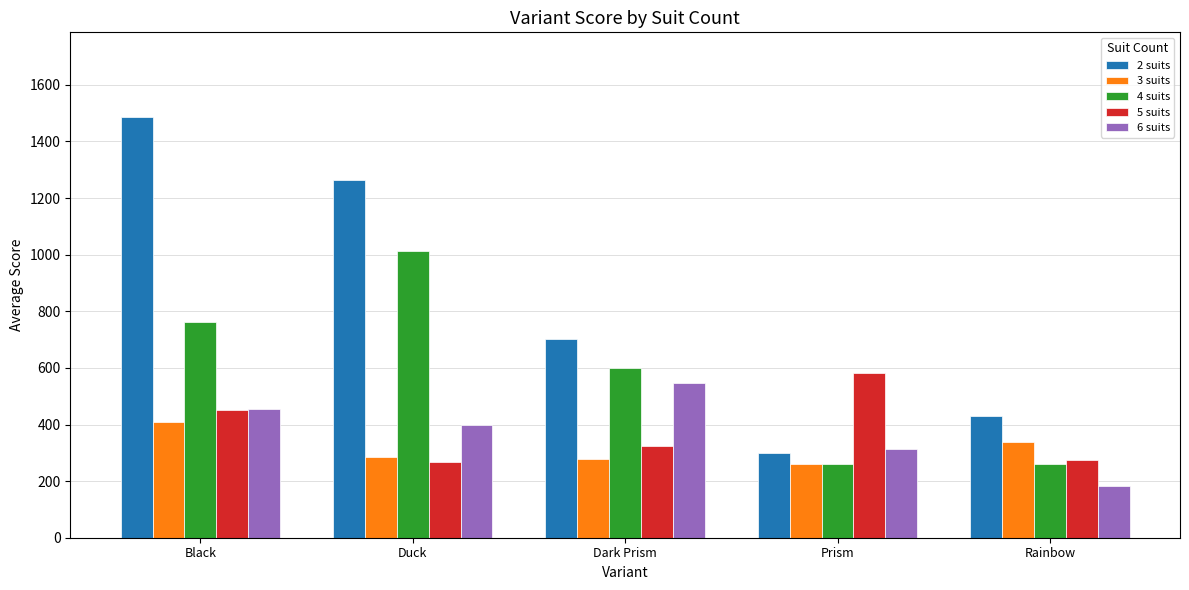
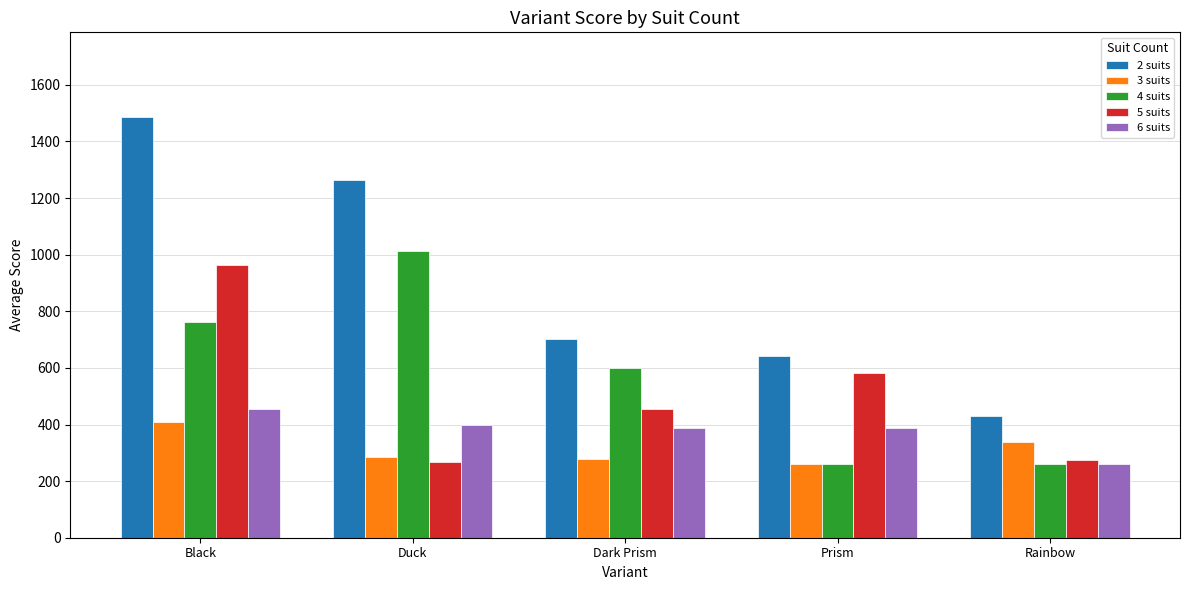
  {
    "2 suits": {
      "Black": 1490,
      "Duck": 1260,
      "Dark Prism": 700,
-     "Prism": 300,
+     "Prism": 640,
      "Rainbow": 430
    },
    "3 suits": {
      "Black": 410,
      "Duck": 280,
      "Dark Prism": 280,
      "Prism": 260,
      "Rainbow": 340
    },
    "4 suits": {
      "Black": 760,
      "Duck": 1010,
      "Dark Prism": 600,
      "Prism": 260,
      "Rainbow": 260
    },
    "5 suits": {
-     "Black": 450,
+     "Black": 960,
      "Duck": 270,
-     "Dark Prism": 330,
+     "Dark Prism": 460,
      "Prism": 580,
      "Rainbow": 270
    },
    "6 suits": {
      "Black": 460,
      "Duck": 400,
-     "Dark Prism": 550,
-     "Prism": 310,
-     "Rainbow": 180
+     "Dark Prism": 390,
+     "Prism": 390,
+     "Rainbow": 260
    }
  }
